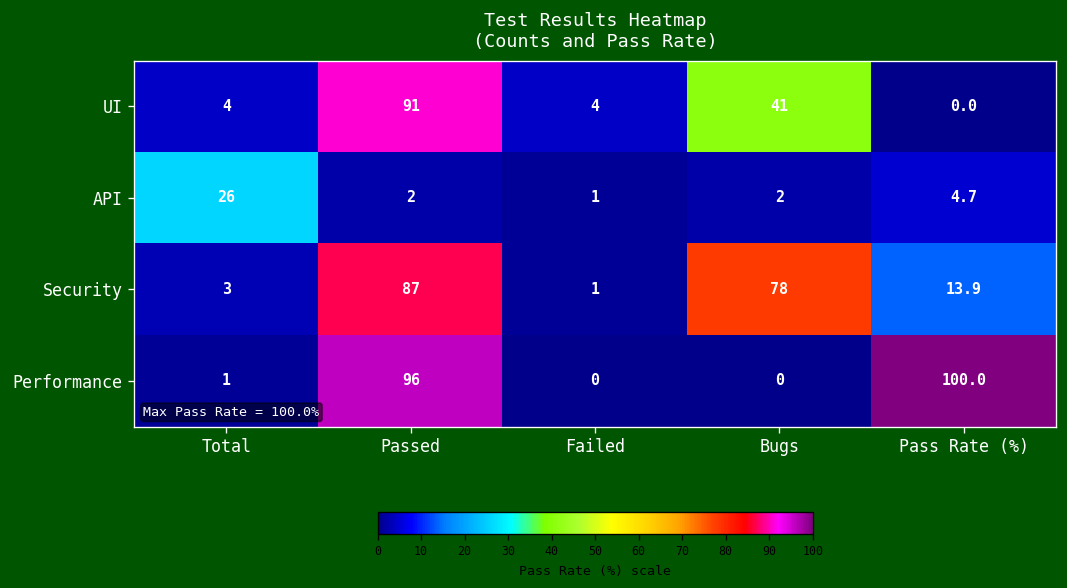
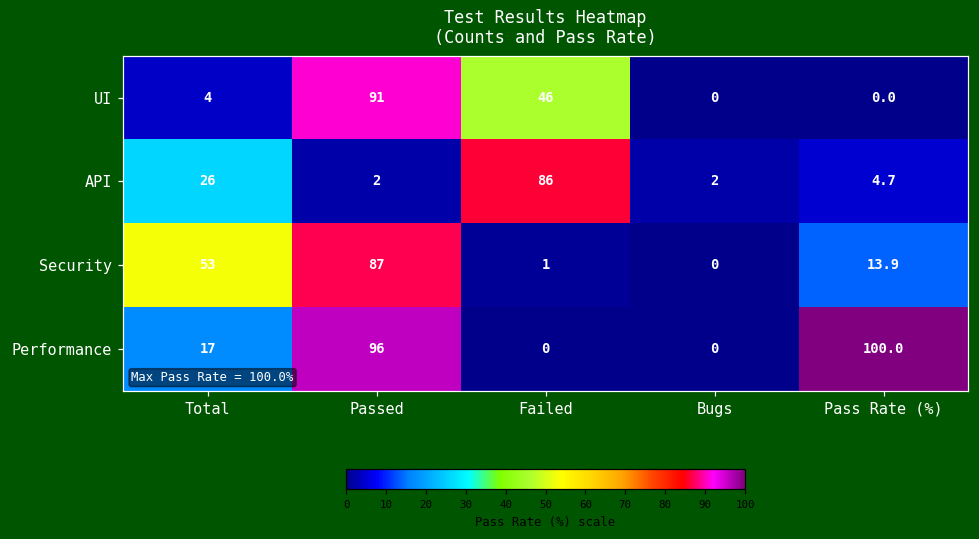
  {
    "UI": {
      "Total": 4,
      "Passed": 91,
-     "Failed": 4,
-     "Bugs": 41,
+     "Failed": 46,
+     "Bugs": 0,
      "Pass Rate (%)": 0.0
    },
    "API": {
      "Total": 26,
      "Passed": 2,
-     "Failed": 1,
+     "Failed": 86,
      "Bugs": 2,
      "Pass Rate (%)": 4.7
    },
    "Security": {
-     "Total": 3,
+     "Total": 53,
      "Passed": 87,
      "Failed": 1,
-     "Bugs": 78,
+     "Bugs": 0,
      "Pass Rate (%)": 13.9
    },
    "Performance": {
-     "Total": 1,
+     "Total": 17,
      "Passed": 96,
      "Failed": 0,
      "Bugs": 0,
      "Pass Rate (%)": 100.0
    }
  }
